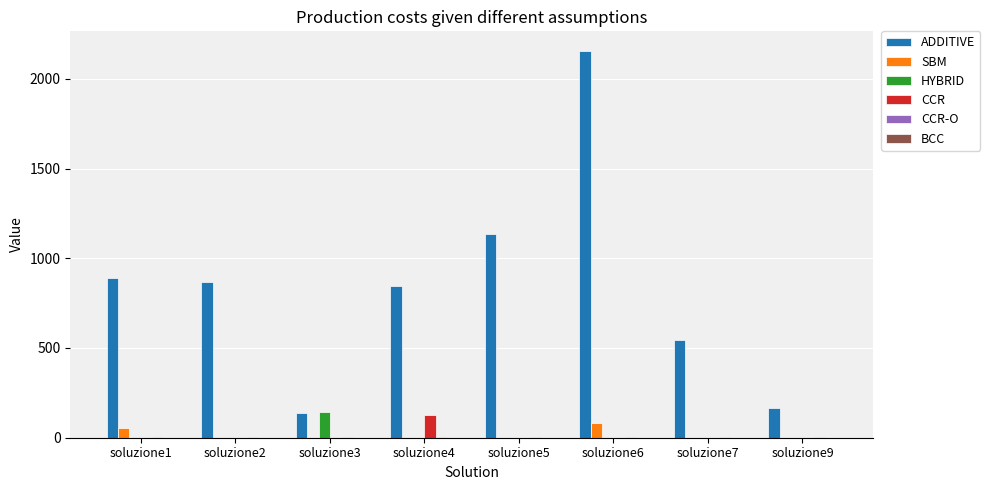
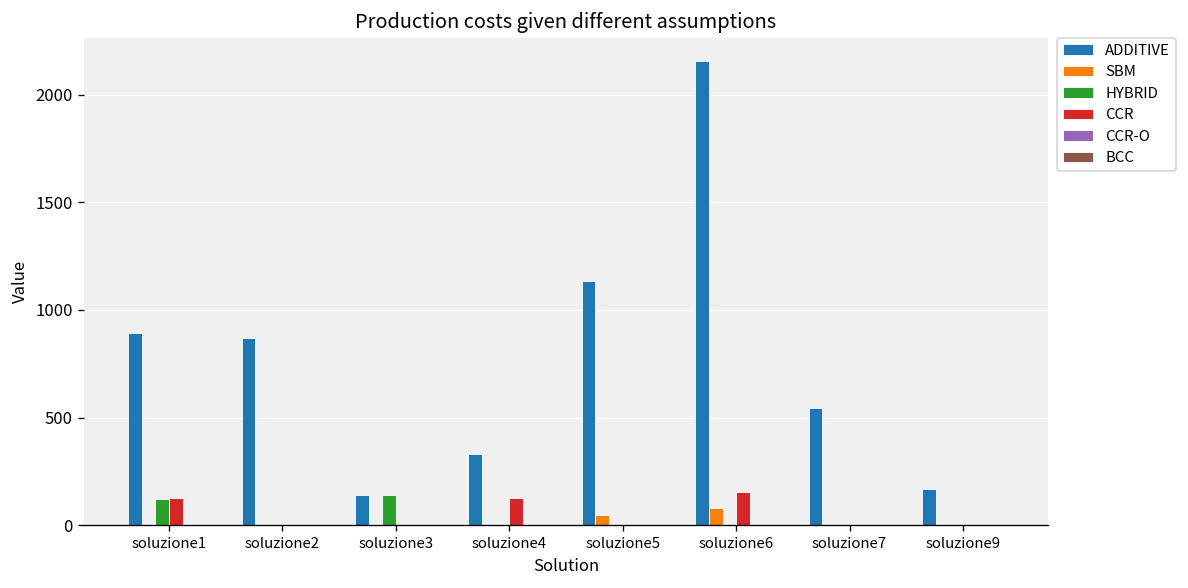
  {
    "ADDITIVE": {
      "soluzione1": 890,
      "soluzione2": 870,
      "soluzione3": 140,
-     "soluzione4": 840,
+     "soluzione4": 330,
      "soluzione5": 1130,
      "soluzione6": 2160,
      "soluzione7": 550,
      "soluzione9": 170
    },
    "SBM": {
-     "soluzione1": 50,
-     "soluzione5": 0,
+     "soluzione1": 0,
+     "soluzione5": 50,
      "soluzione6": 80
    },
    "HYBRID": {
-     "soluzione1": 0,
+     "soluzione1": 120,
      "soluzione3": 140
    },
    "CCR": {
-     "soluzione1": 0,
+     "soluzione1": 130,
      "soluzione4": 130,
-     "soluzione6": 0
+     "soluzione6": 160
    }
  }
